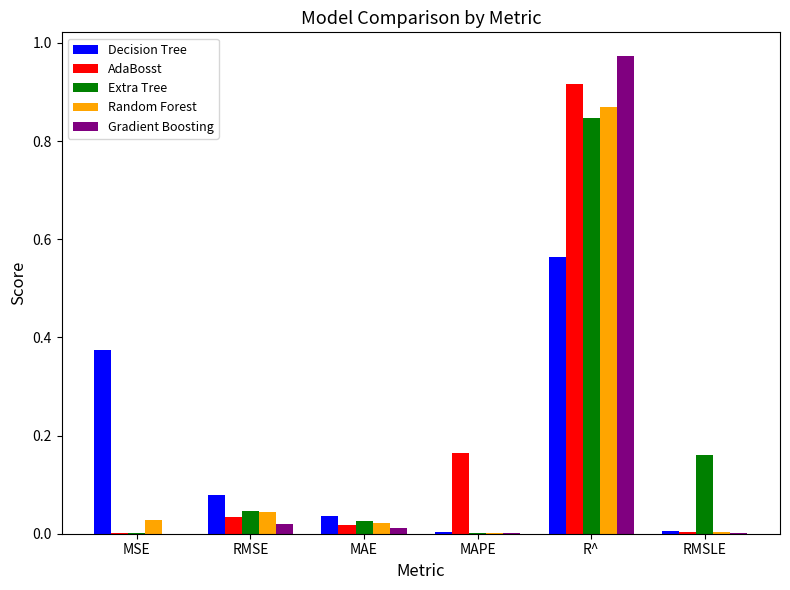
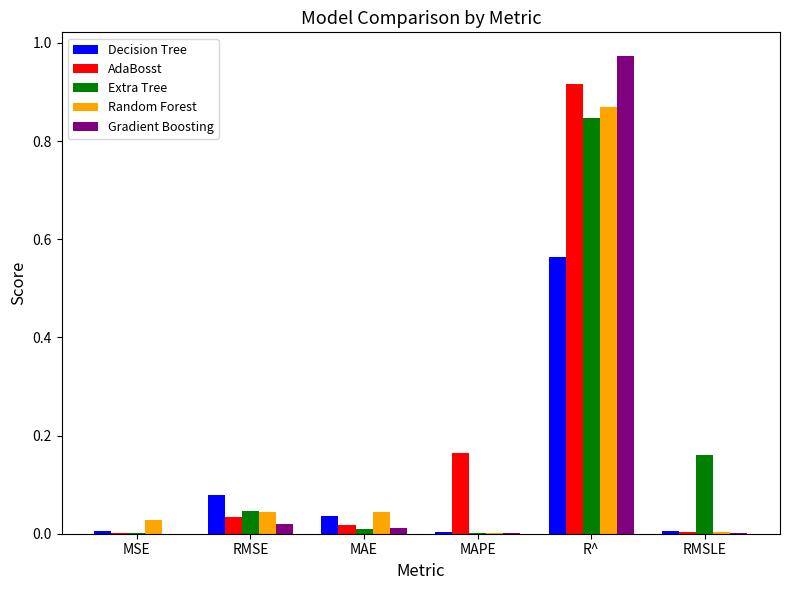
  {
    "Decision Tree": {
-     "MSE": 0.38,
+     "MSE": 0.01,
      "RMSE": 0.08,
      "MAE": 0.04,
      "R^": 0.56,
      "RMSLE": 0.01
    },
    "AdaBosst": {
      "RMSE": 0.03,
      "MAE": 0.02,
      "MAPE": 0.16,
      "R^": 0.92
    },
    "Extra Tree": {
      "RMSE": 0.05,
-     "MAE": 0.03,
+     "MAE": 0.01,
      "R^": 0.85,
      "RMSLE": 0.16
    },
    "Random Forest": {
      "MSE": 0.03,
      "RMSE": 0.04,
-     "MAE": 0.02,
+     "MAE": 0.04,
      "R^": 0.87
    },
    "Gradient Boosting": {
      "RMSE": 0.02,
      "MAE": 0.01,
      "R^": 0.97
    }
  }
